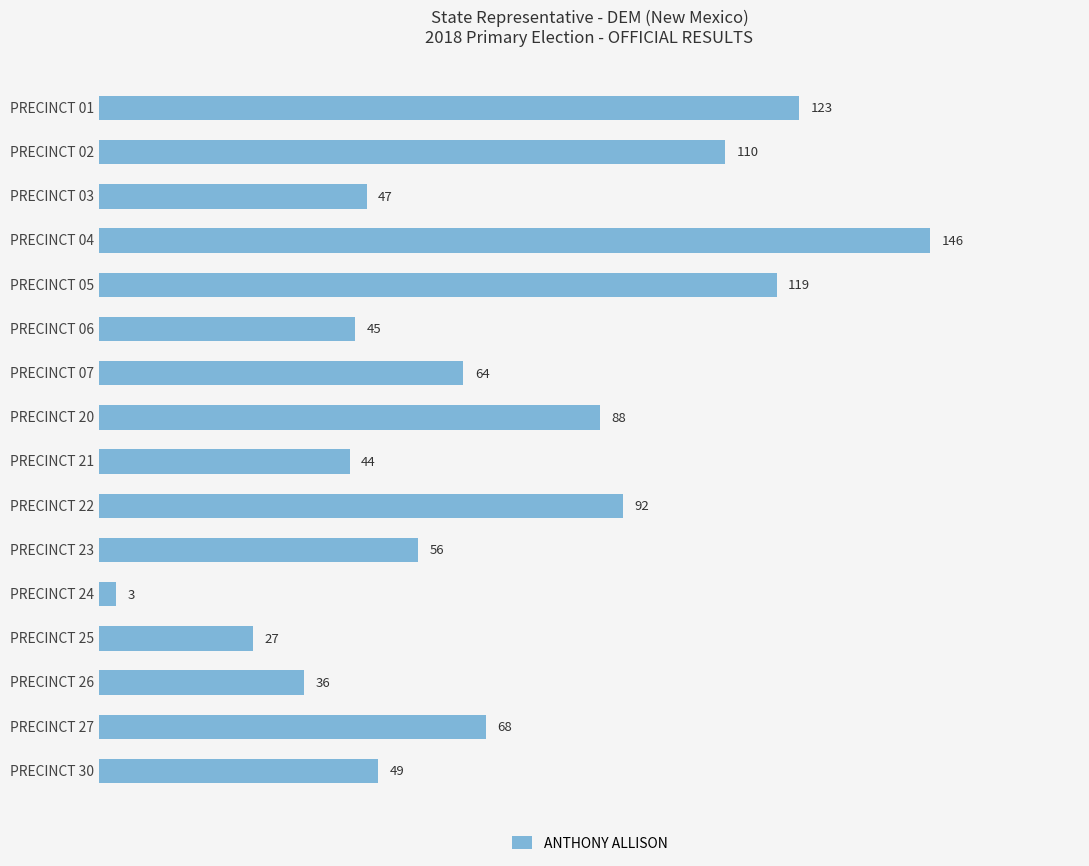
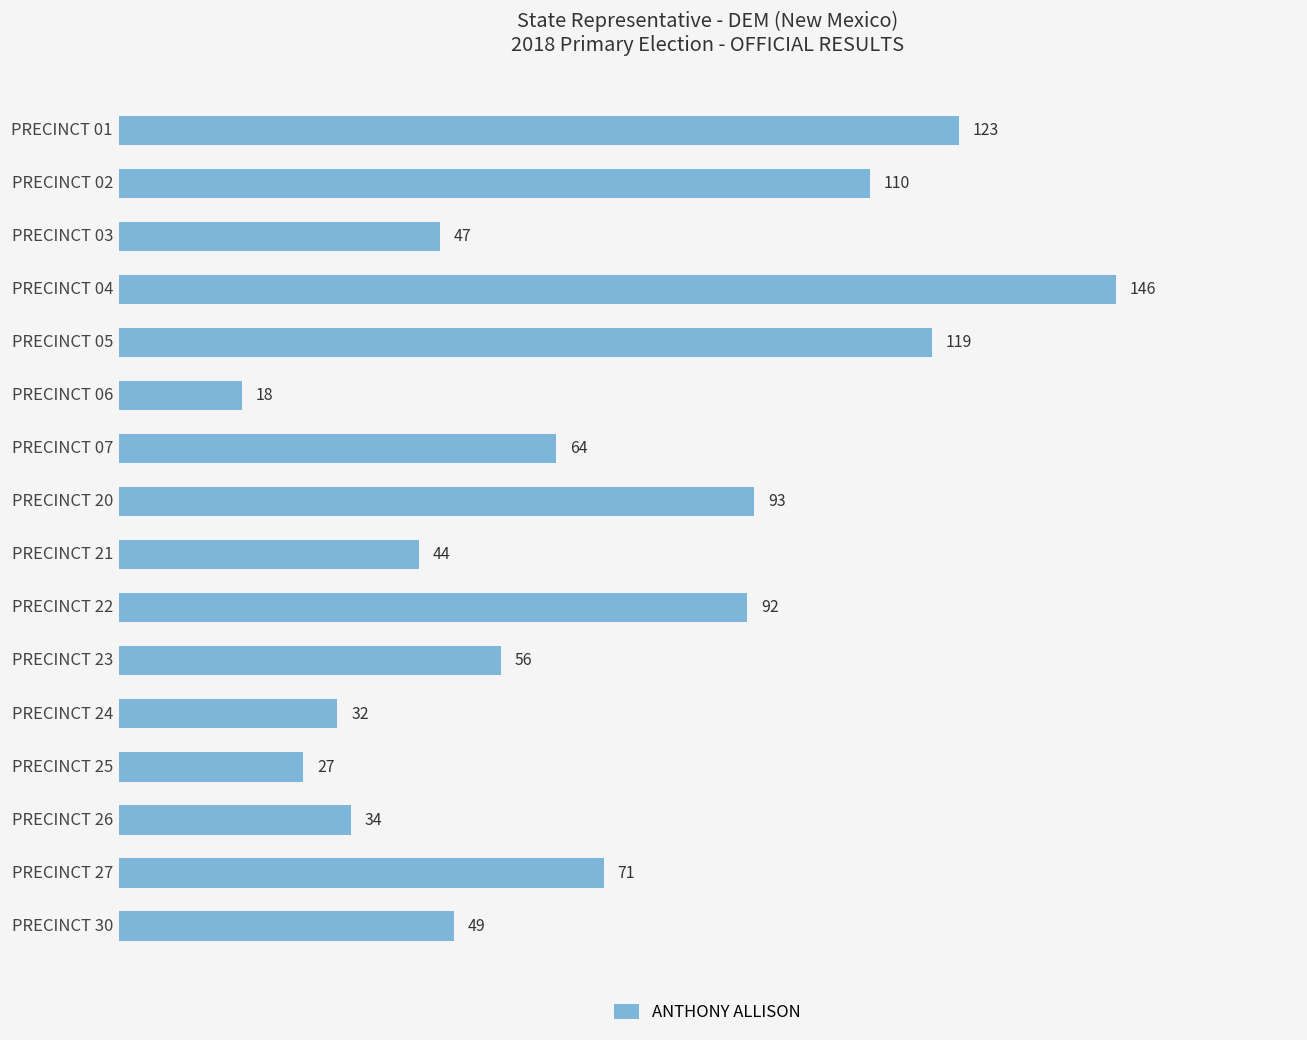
  {
    "PRECINCT 01": 123,
    "PRECINCT 02": 110,
    "PRECINCT 03": 47,
    "PRECINCT 04": 146,
    "PRECINCT 05": 119,
-   "PRECINCT 06": 45,
+   "PRECINCT 06": 18,
    "PRECINCT 07": 64,
-   "PRECINCT 20": 88,
+   "PRECINCT 20": 93,
    "PRECINCT 21": 44,
    "PRECINCT 22": 92,
    "PRECINCT 23": 56,
-   "PRECINCT 24": 3,
+   "PRECINCT 24": 32,
    "PRECINCT 25": 27,
-   "PRECINCT 26": 36,
-   "PRECINCT 27": 68,
+   "PRECINCT 26": 34,
+   "PRECINCT 27": 71,
    "PRECINCT 30": 49
  }
